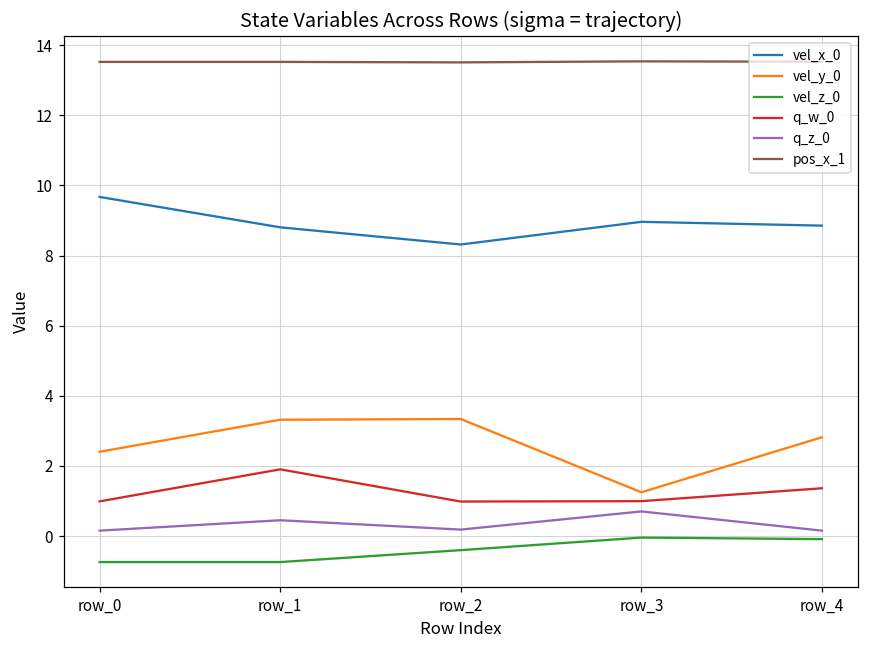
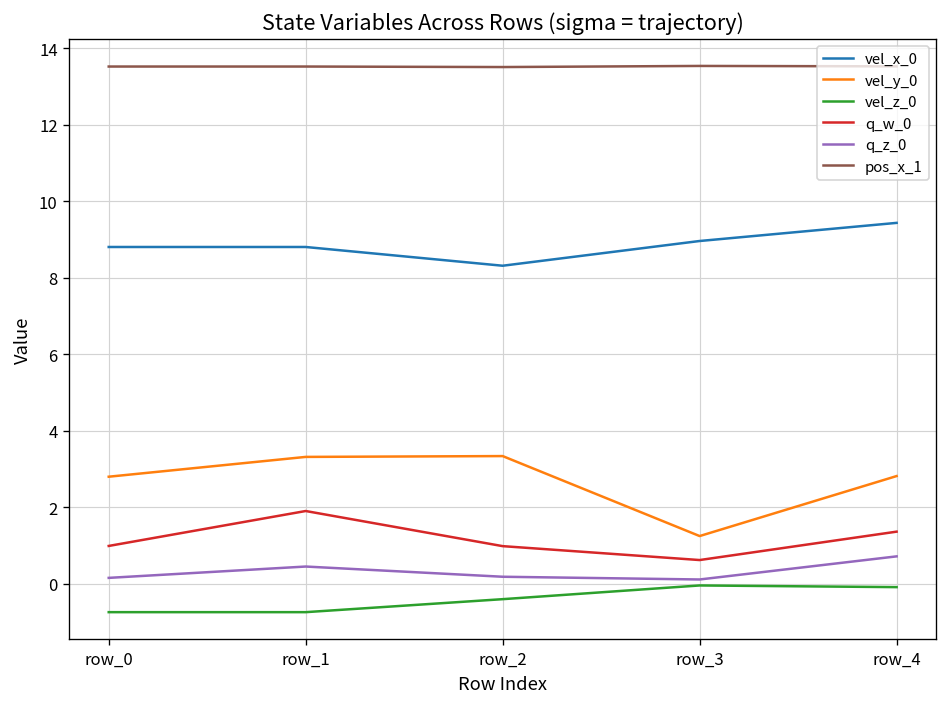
  {
    "vel_x_0": {
-     "row_0": 9.7,
+     "row_0": 8.8,
      "row_1": 8.8,
      "row_2": 8.3,
      "row_3": 9.0,
-     "row_4": 8.9
+     "row_4": 9.4
    },
    "vel_y_0": {
-     "row_0": 2.4,
+     "row_0": 2.8,
      "row_1": 3.3,
      "row_2": 3.3,
      "row_3": 1.2,
      "row_4": 2.8
    },
    "vel_z_0": {
      "row_0": -0.7,
      "row_1": -0.7,
      "row_2": -0.4,
      "row_3": 0.0,
      "row_4": -0.1
    },
    "q_w_0": {
      "row_0": 1.0,
      "row_1": 1.9,
      "row_2": 1.0,
-     "row_3": 1.0,
+     "row_3": 0.6,
      "row_4": 1.4
    },
    "q_z_0": {
      "row_0": 0.2,
      "row_1": 0.4,
      "row_2": 0.2,
-     "row_3": 0.7,
-     "row_4": 0.2
+     "row_3": 0.1,
+     "row_4": 0.7
    },
    "pos_x_1": {
      "row_0": 13.5,
      "row_1": 13.5,
      "row_2": 13.5,
      "row_3": 13.5
    }
  }
